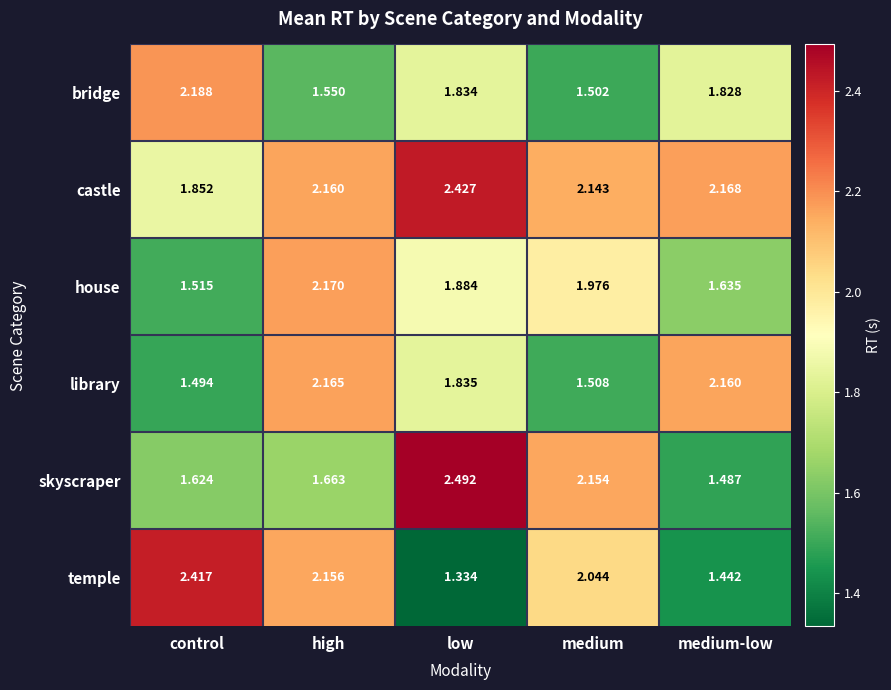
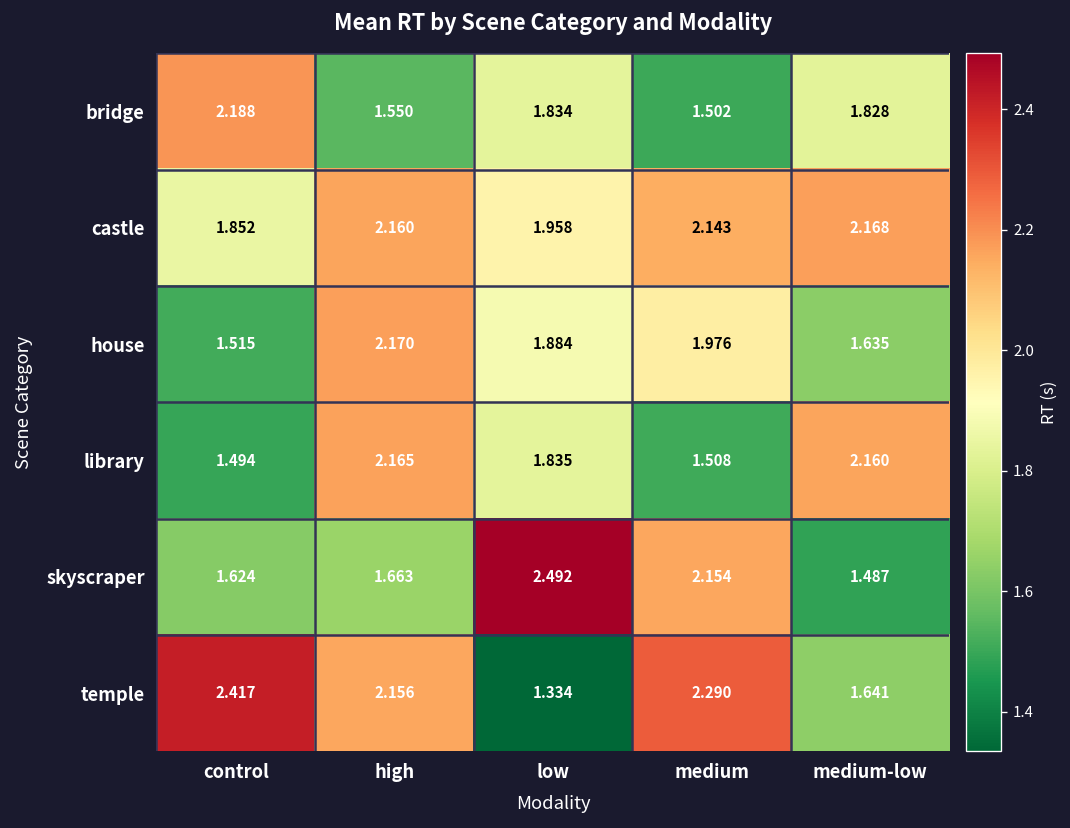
  {
    "bridge": {
      "control": 2.188,
      "high": 1.550,
      "low": 1.834,
      "medium": 1.502,
      "medium-low": 1.828
    },
    "castle": {
      "control": 1.852,
      "high": 2.160,
-     "low": 2.427,
+     "low": 1.958,
      "medium": 2.143,
      "medium-low": 2.168
    },
    "house": {
      "control": 1.515,
      "high": 2.170,
      "low": 1.884,
      "medium": 1.976,
      "medium-low": 1.635
    },
    "library": {
      "control": 1.494,
      "high": 2.165,
      "low": 1.835,
      "medium": 1.508,
      "medium-low": 2.160
    },
    "skyscraper": {
      "control": 1.624,
      "high": 1.663,
      "low": 2.492,
      "medium": 2.154,
      "medium-low": 1.487
    },
    "temple": {
      "control": 2.417,
      "high": 2.156,
      "low": 1.334,
-     "medium": 2.044,
-     "medium-low": 1.442
+     "medium": 2.290,
+     "medium-low": 1.641
    }
  }
